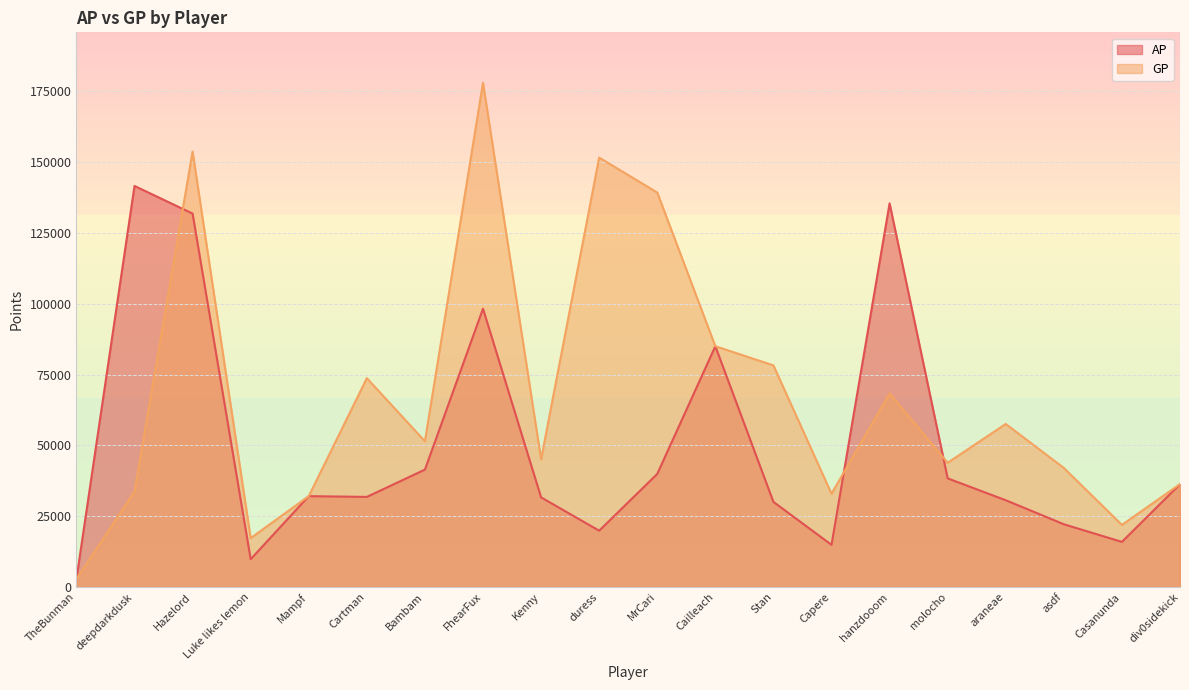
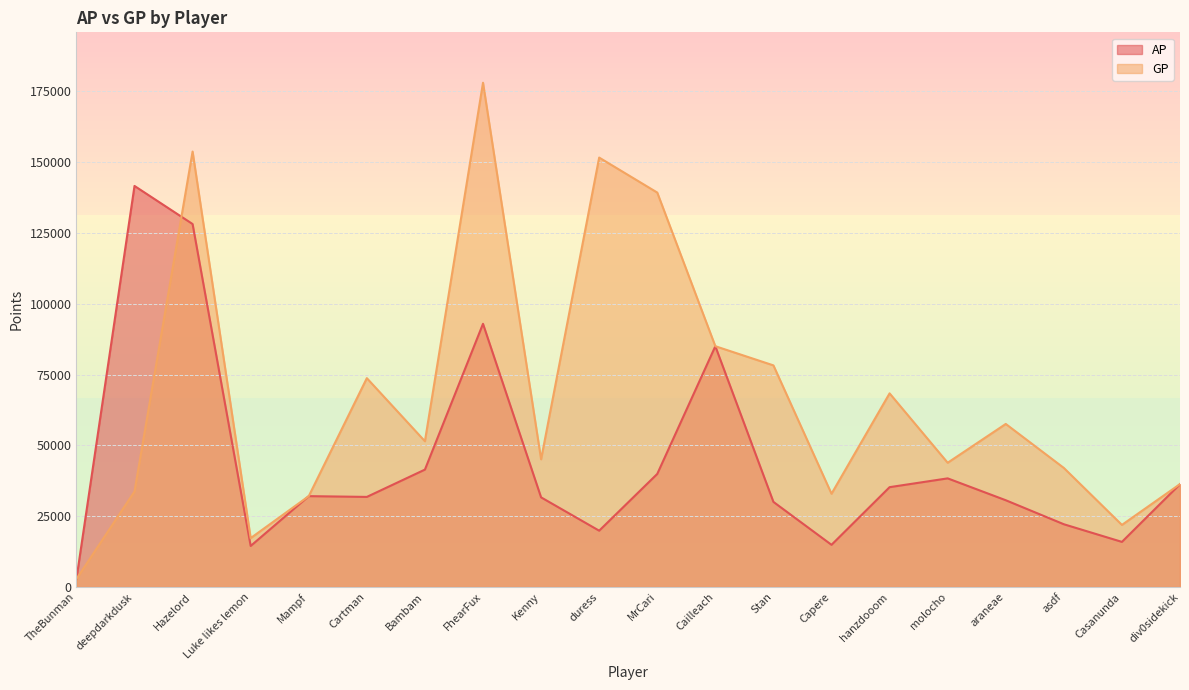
  {
    "AP": {
      "deepdarkdusk": 142000,
-     "Hazelord": 132000,
-     "Luke likes lemon": 10000,
+     "Hazelord": 128000,
+     "Luke likes lemon": 14000,
      "Cartman": 32000,
      "Bambam": 41000,
-     "FhearFux": 98000,
+     "FhearFux": 93000,
      "Kenny": 32000,
      "duress": 20000,
      "MrCari": 40000,
      "Stan": 30000,
      "Capere": 15000,
-     "hanzdooom": 135000,
+     "hanzdooom": 35000,
      "molocho": 38000,
      "araneae": 31000,
      "asdf": 22000,
      "Casanunda": 16000
    },
    "GP": {
      "deepdarkdusk": 34000,
      "Hazelord": 154000,
      "Luke likes lemon": 17000,
      "Cartman": 74000,
      "Bambam": 51000,
      "FhearFux": 178000,
      "Kenny": 45000,
      "duress": 152000,
      "MrCari": 139000,
      "Stan": 78000,
      "Capere": 33000,
      "hanzdooom": 68000,
      "molocho": 44000,
      "araneae": 58000,
      "asdf": 42000,
      "Casanunda": 22000
    }
  }
